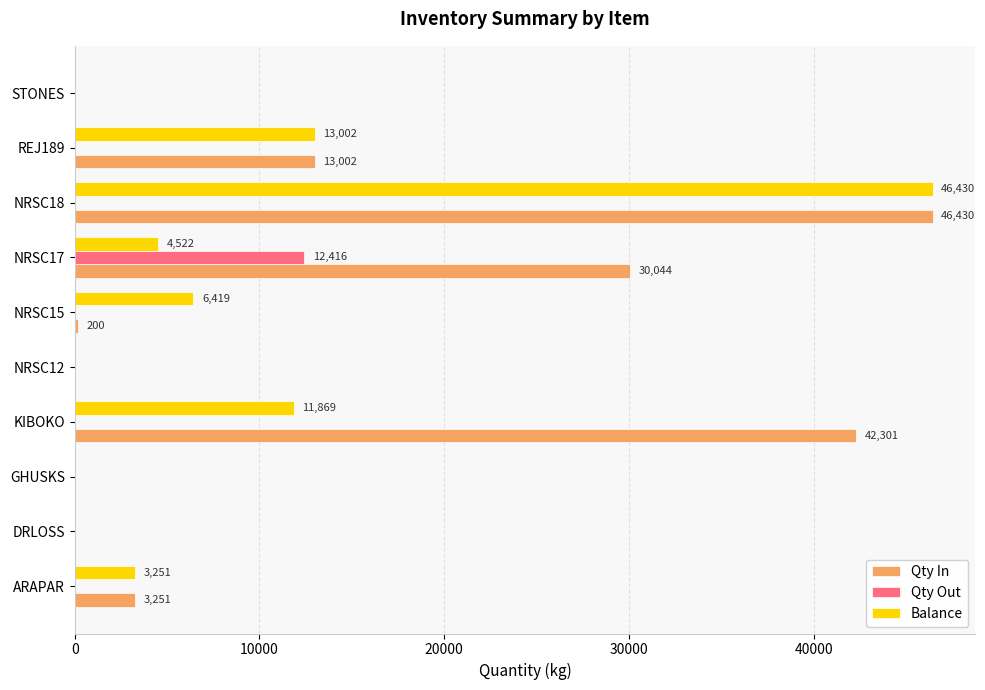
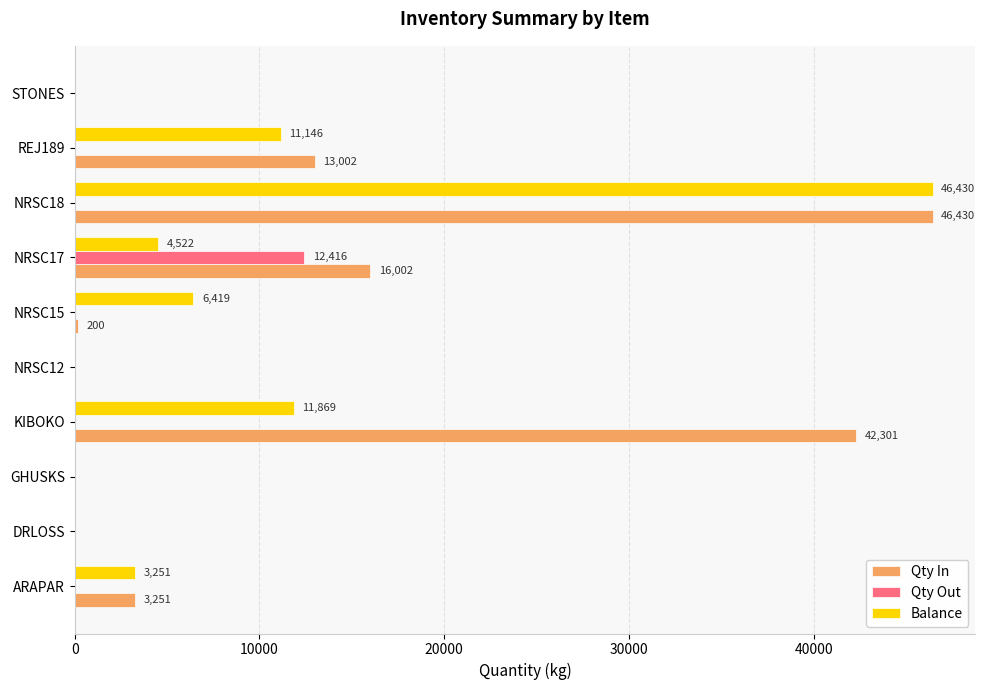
  {
    "Qty In": {
      "REJ189": "13,002",
      "NRSC18": "46,430",
-     "NRSC17": "30,044",
+     "NRSC17": "16,002",
      "NRSC15": "200",
      "KIBOKO": "42,301",
      "ARAPAR": "3,251"
    },
    "Qty Out": {
      "NRSC17": "12,416"
    },
    "Balance": {
-     "REJ189": "13,002",
+     "REJ189": "11,146",
      "NRSC18": "46,430",
      "NRSC17": "4,522",
      "NRSC15": "6,419",
      "KIBOKO": "11,869",
      "ARAPAR": "3,251"
    }
  }
